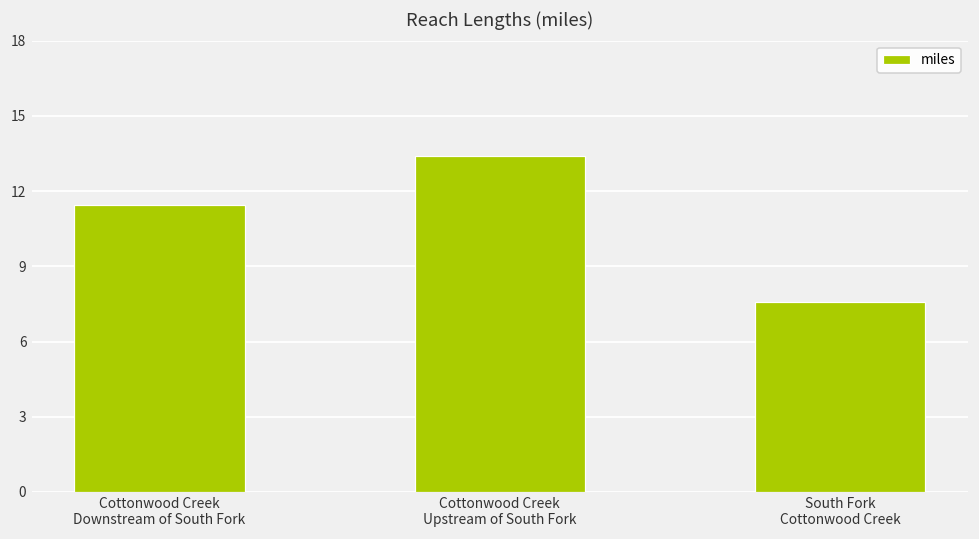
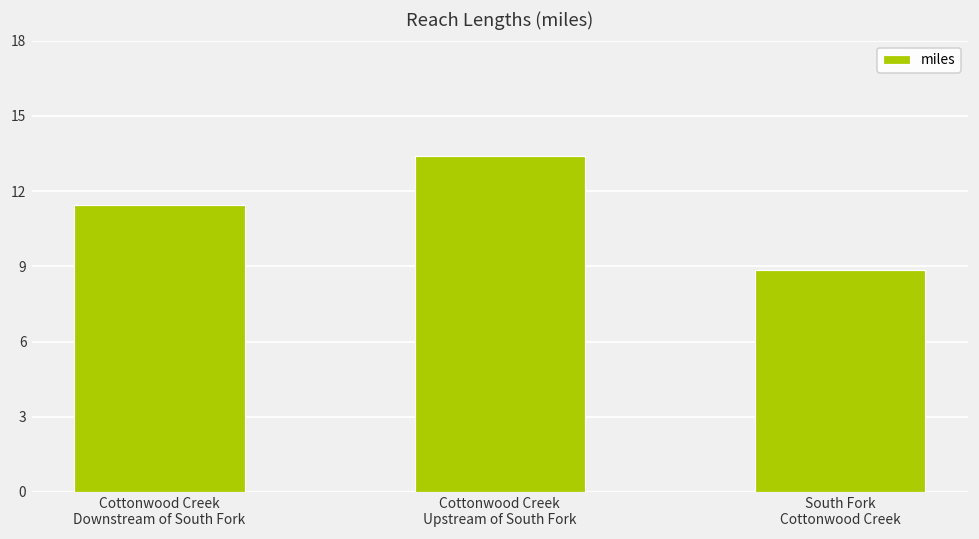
  {
    "Cottonwood Creek Downstream of South Fork": 11.4,
    "Cottonwood Creek Upstream of South Fork": 13.4,
-   "South Fork Cottonwood Creek": 7.6
+   "South Fork Cottonwood Creek": 8.8
  }
